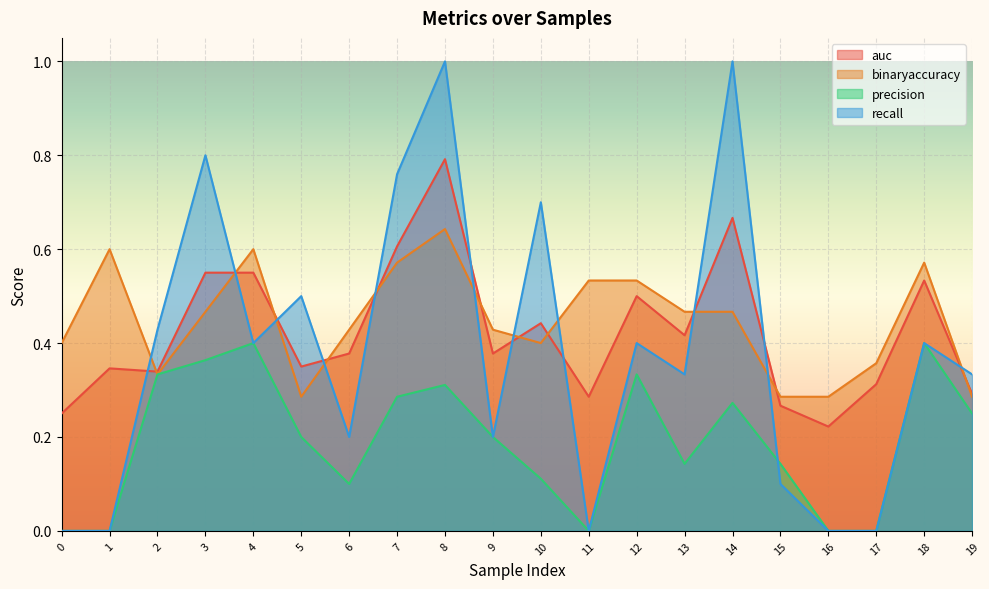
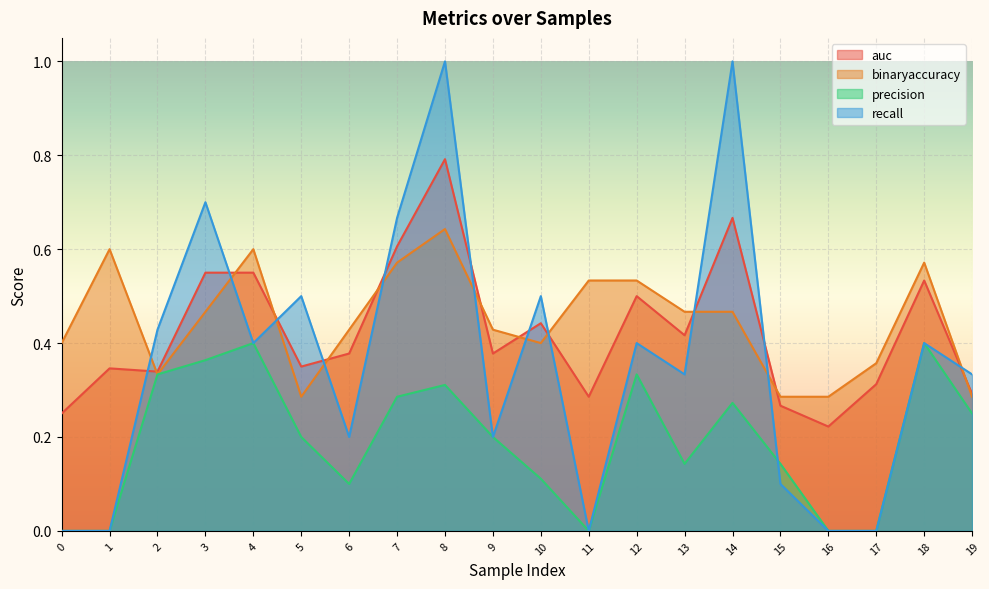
  {
    "precision": {
      "3": 0.36,
      "5": 0.20,
      "6": 0.10,
      "7": 0.29,
      "8": 0.31,
      "10": 0.11,
      "12": 0.33,
      "13": 0.14,
      "14": 0.27,
      "15": 0.14,
      "19": 0.25
    },
    "recall": {
      "2": 0.43,
-     "3": 0.8,
+     "3": 0.7,
      "5": 0.50,
      "6": 0.20,
-     "7": 0.76,
+     "7": 0.67,
      "8": 1.00,
-     "10": 0.7,
+     "10": 0.5,
      "12": 0.40,
      "13": 0.33,
      "14": 1.00,
      "15": 0.10,
      "19": 0.33
    }
  }
